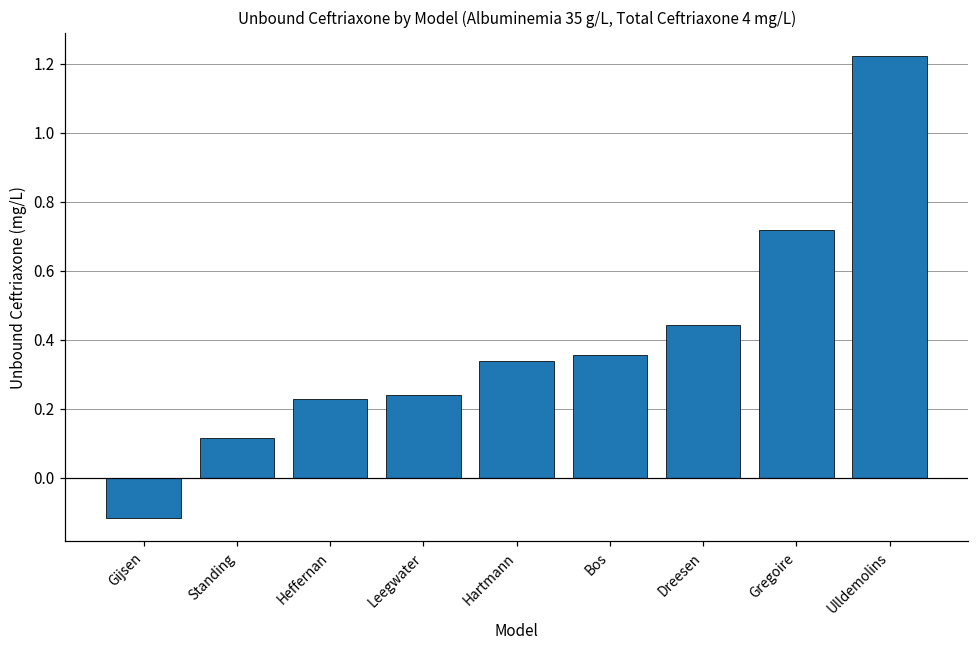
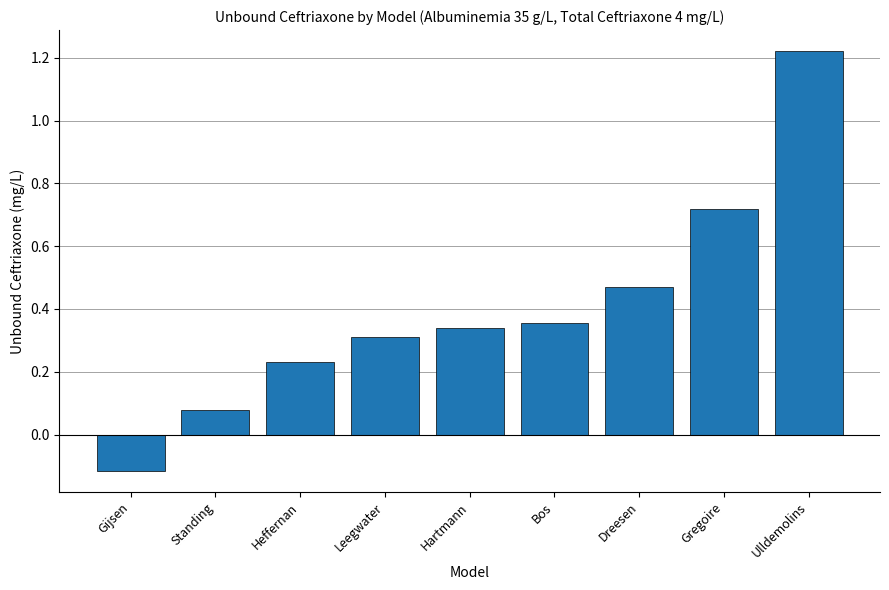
  {
    "Gijsen": -0.12,
-   "Standing": 0.12,
+   "Standing": 0.08,
    "Heffernan": 0.23,
-   "Leegwater": 0.24,
+   "Leegwater": 0.31,
    "Hartmann": 0.34,
    "Bos": 0.36,
-   "Dreesen": 0.44,
+   "Dreesen": 0.47,
    "Gregoire": 0.72,
    "Ulldemolins": 1.22
  }
